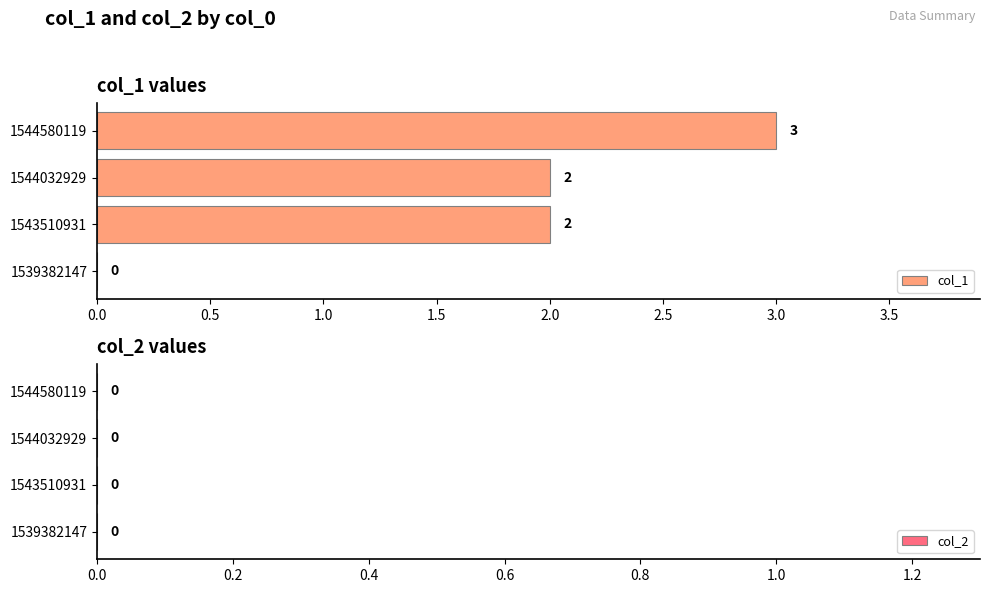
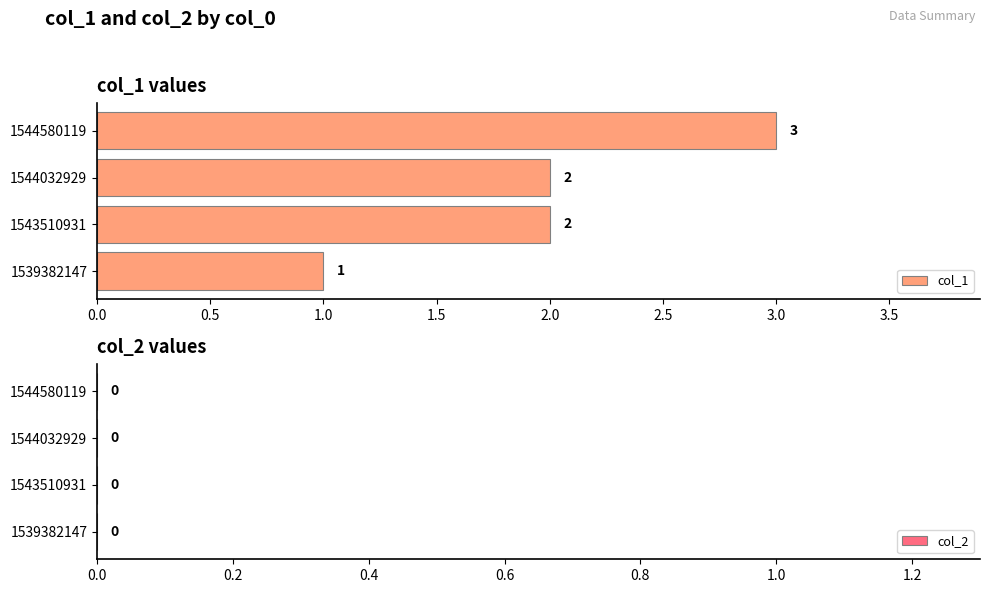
  {
    "col_1 values": {
      "1544580119": 3,
      "1544032929": 2,
      "1543510931": 2,
-     "1539382147": 0
+     "1539382147": 1
    },
    "col_2 values": {
      "1544580119": 0,
      "1544032929": 0,
      "1543510931": 0,
      "1539382147": 0
    }
  }
